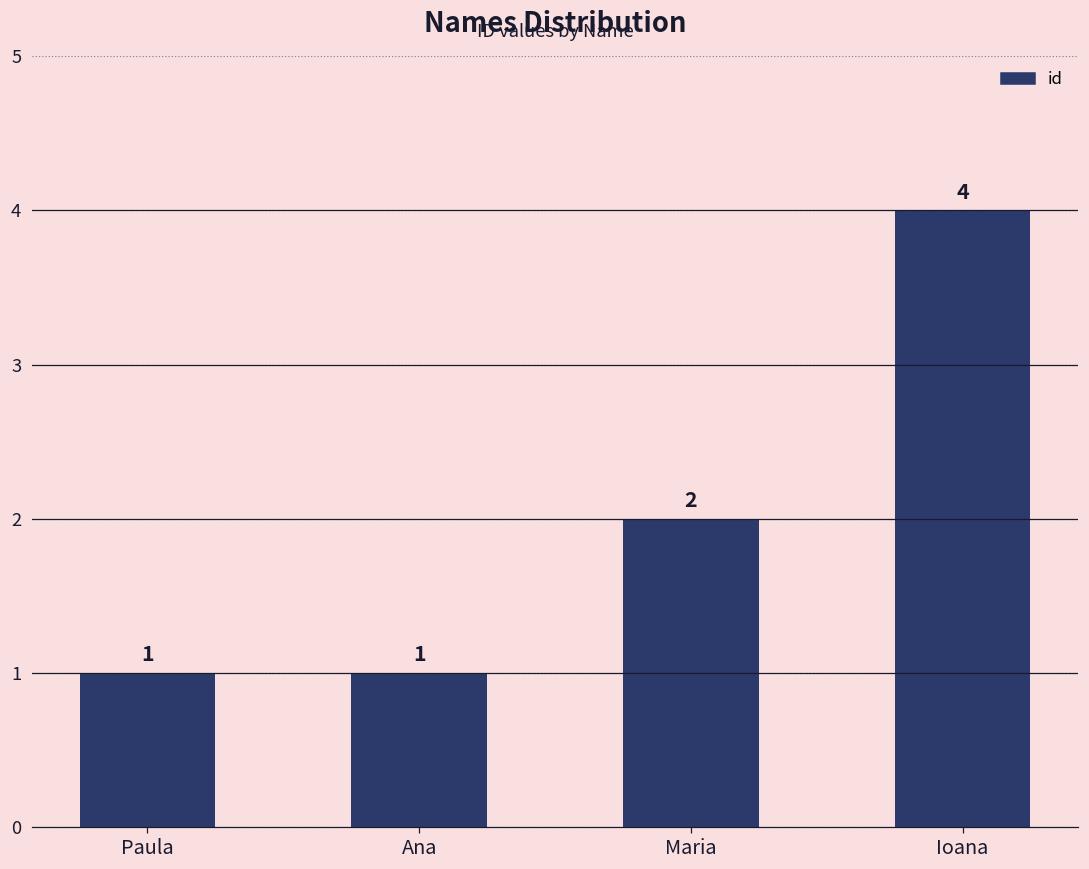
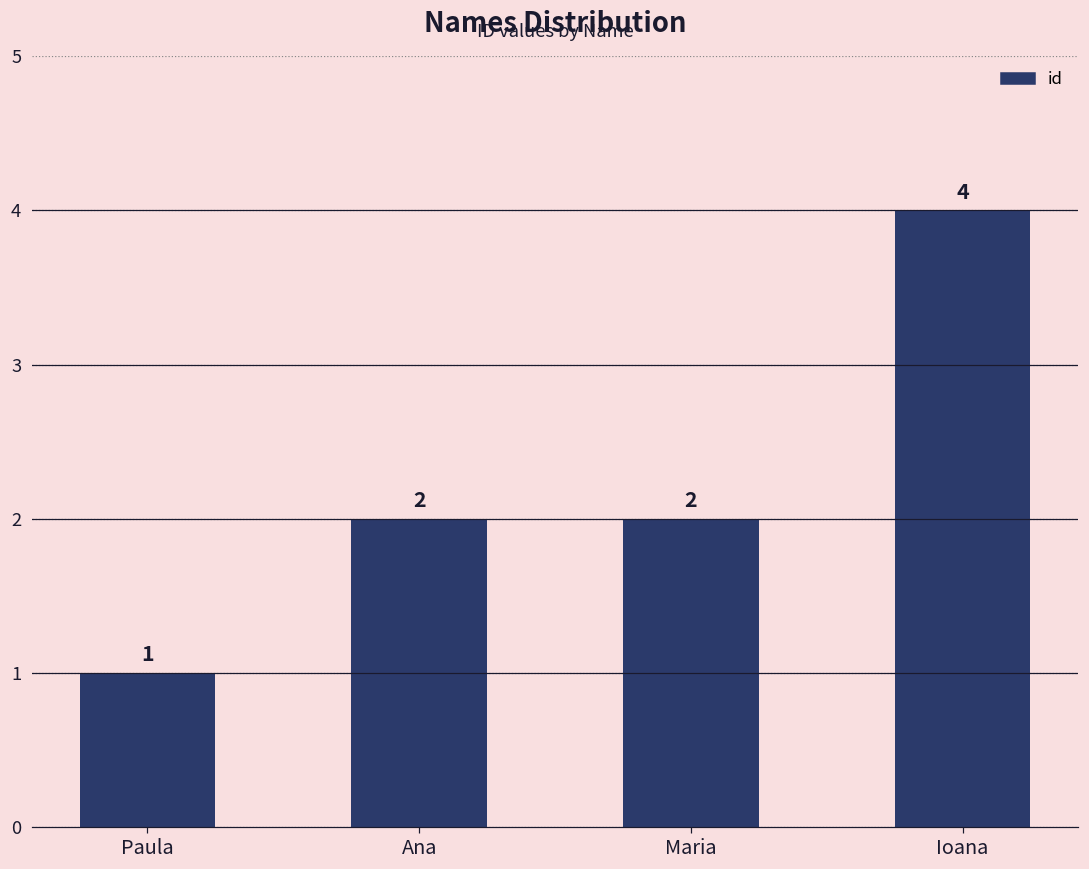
  {
    "Paula": 1,
-   "Ana": 1,
+   "Ana": 2,
    "Maria": 2,
    "Ioana": 4
  }
